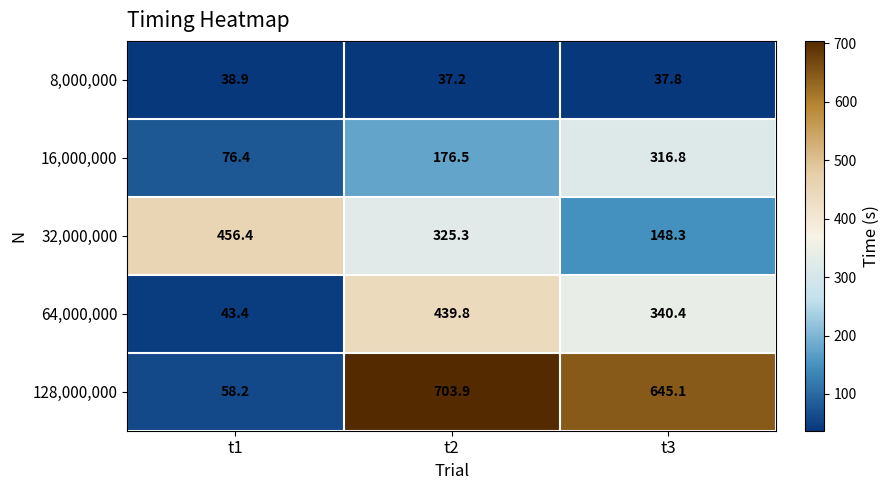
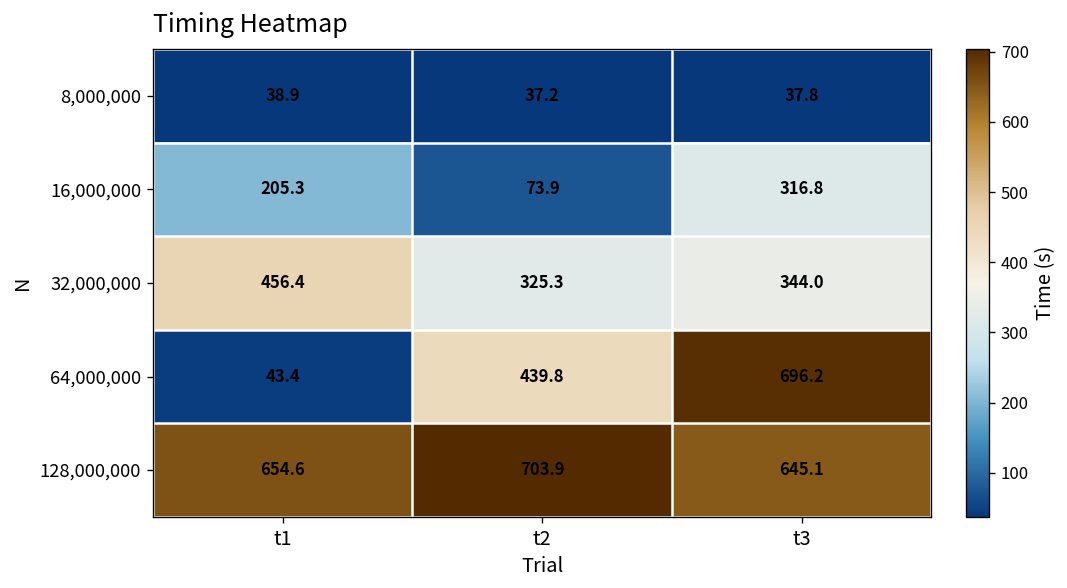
  {
    "8,000,000": {
      "t1": 38.9,
      "t2": 37.2,
      "t3": 37.8
    },
    "16,000,000": {
-     "t1": 76.4,
-     "t2": 176.5,
+     "t1": 205.3,
+     "t2": 73.9,
      "t3": 316.8
    },
    "32,000,000": {
      "t1": 456.4,
      "t2": 325.3,
-     "t3": 148.3
+     "t3": 344.0
    },
    "64,000,000": {
      "t1": 43.4,
      "t2": 439.8,
-     "t3": 340.4
+     "t3": 696.2
    },
    "128,000,000": {
-     "t1": 58.2,
+     "t1": 654.6,
      "t2": 703.9,
      "t3": 645.1
    }
  }
